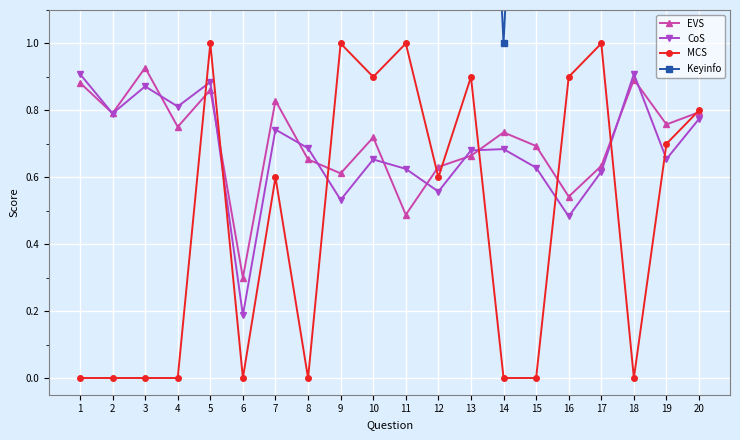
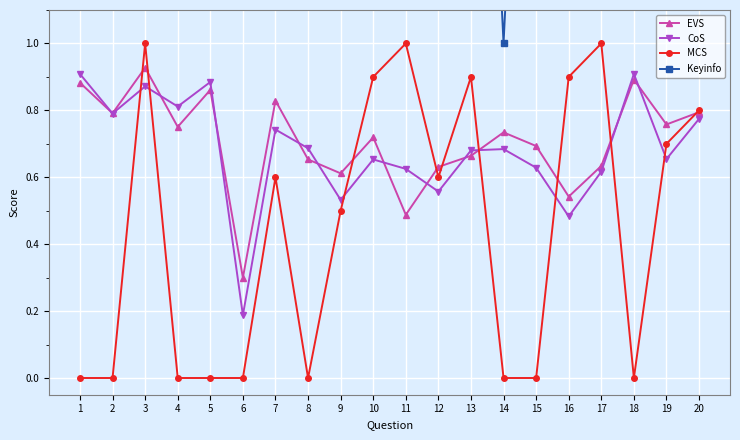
  {
    "MCS": {
      "1": 0.0,
      "2": 0.0,
-     "3": 0,
+     "3": 1,
      "4": 0.0,
-     "5": 1,
+     "5": 0,
      "6": 0.0,
      "7": 0.6,
      "8": 0.0,
-     "9": 1.0,
+     "9": 0.5,
      "10": 0.9,
      "11": 1.0,
      "12": 0.6,
      "13": 0.9,
      "14": 0.0,
      "15": 0.0,
      "16": 0.9,
      "17": 1.0,
      "18": 0.0,
      "19": 0.7
    },
    "Keyinfo": {
      "14": 1.0
    }
  }
